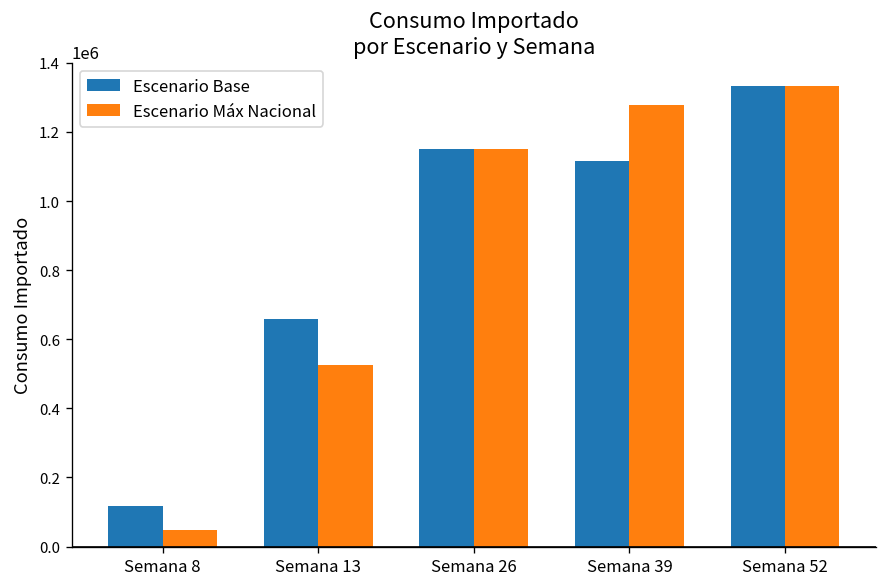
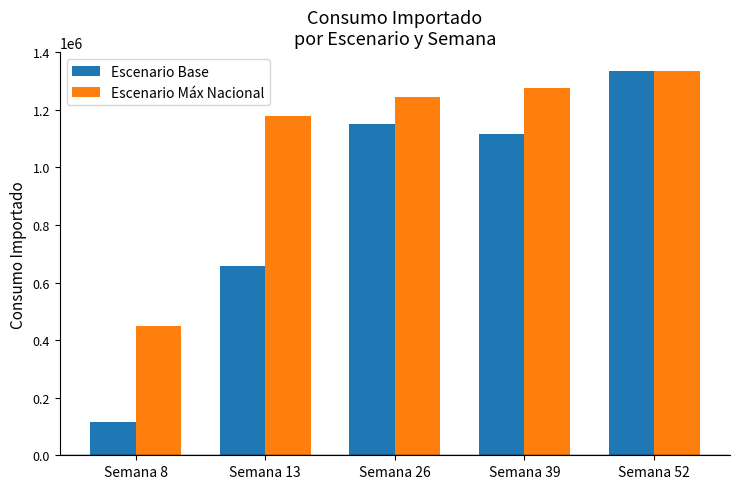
  {
    "Escenario Base": {
      "Semana 8": 120000,
      "Semana 13": 660000,
      "Semana 26": 1150000,
      "Semana 39": 1120000,
      "Semana 52": 1330000
    },
    "Escenario Máx Nacional": {
-     "Semana 8": 50000,
-     "Semana 13": 530000,
-     "Semana 26": 1150000,
+     "Semana 8": 450000,
+     "Semana 13": 1180000,
+     "Semana 26": 1240000,
      "Semana 39": 1280000,
      "Semana 52": 1330000
    }
  }
